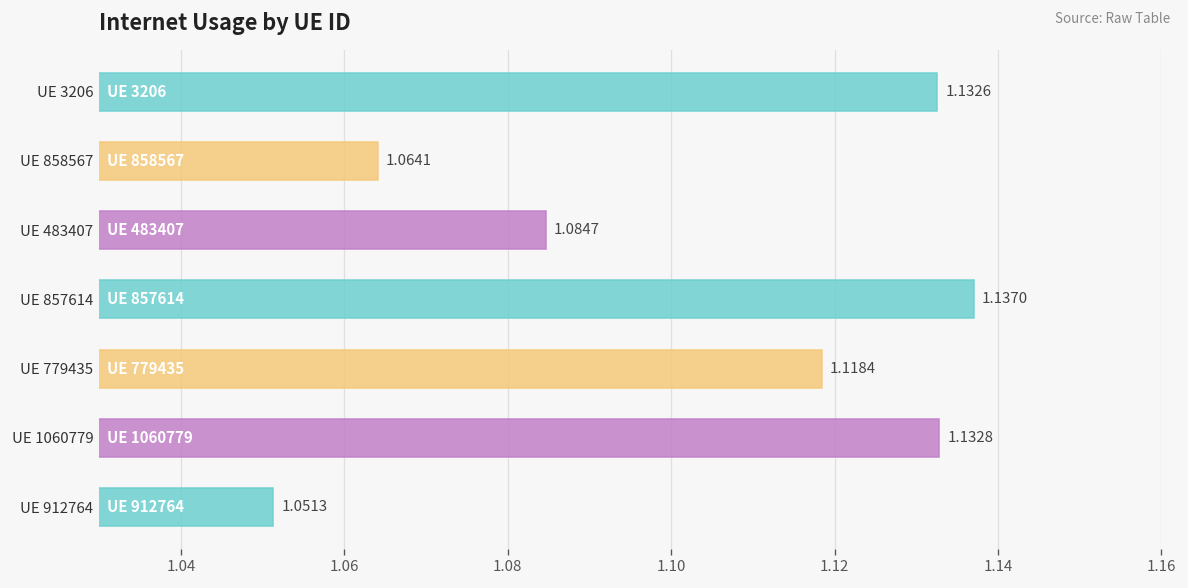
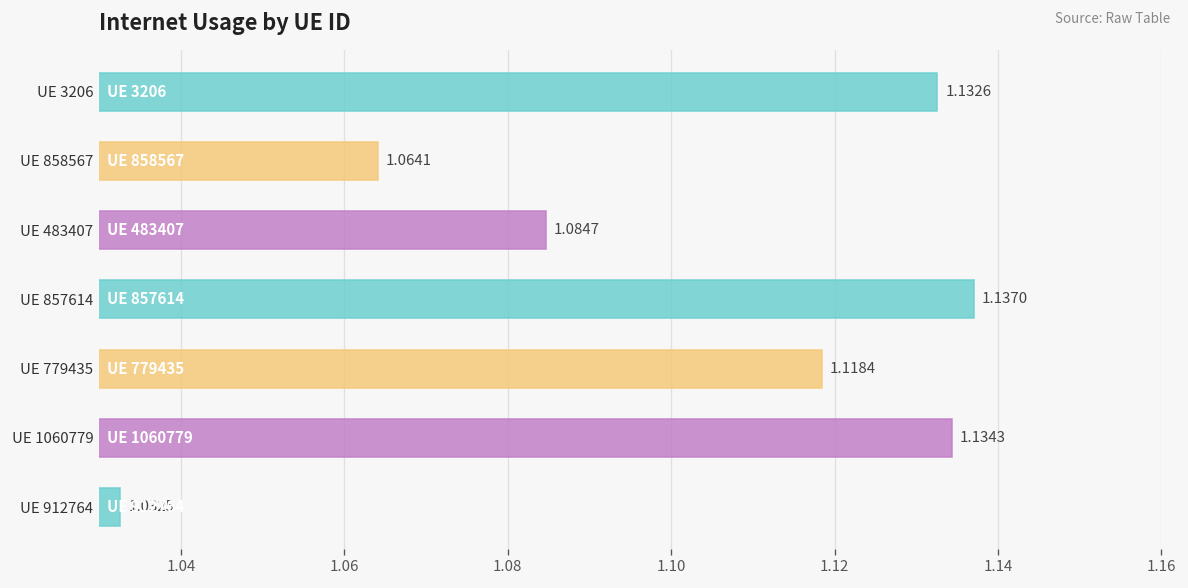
  {
    "UE 3206": 1.1326,
    "UE 858567": 1.0641,
    "UE 483407": 1.0847,
    "UE 857614": 1.1370,
    "UE 779435": 1.1184,
-   "UE 1060779": 1.1328,
-   "UE 912764": 1.0513
+   "UE 1060779": 1.1343,
+   "UE 912764": 1.0325
  }
